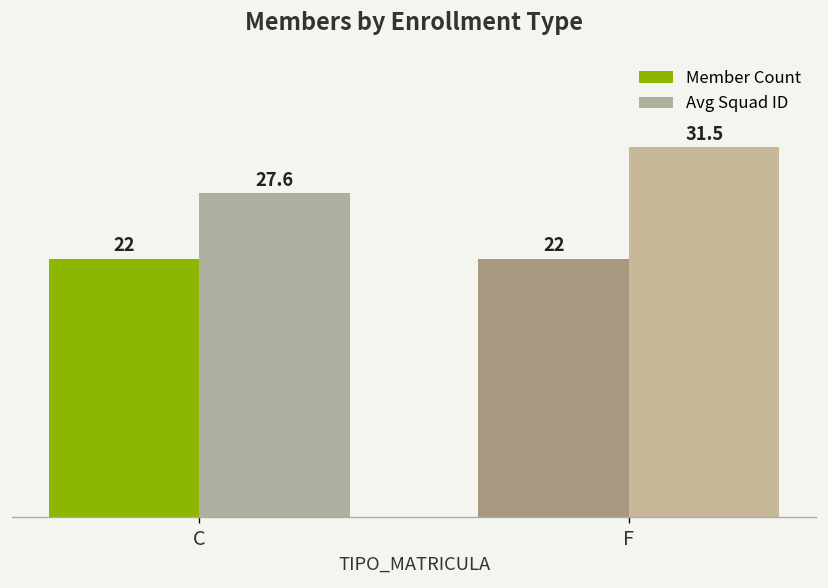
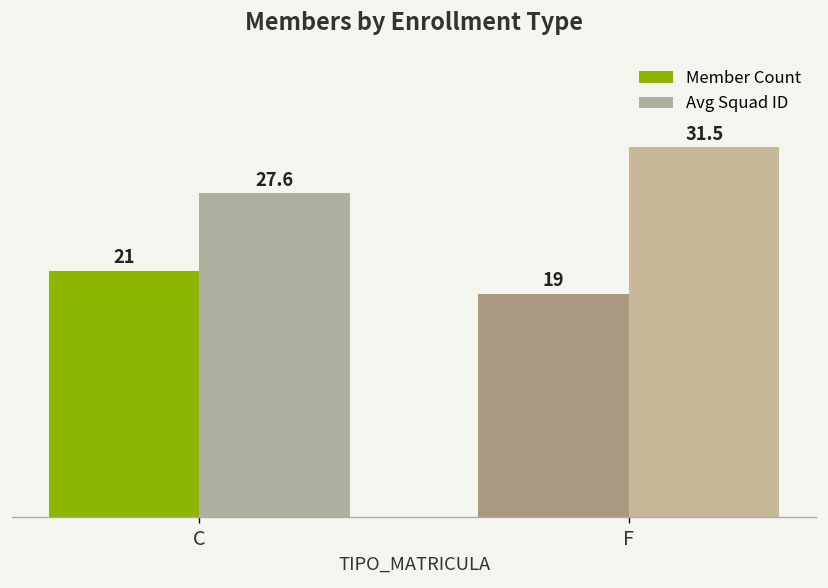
  {
    "Member Count": {
-     "C": 22,
-     "F": 22
+     "C": 21,
+     "F": 19
    },
    "Avg Squad ID": {
      "C": 27.6,
      "F": 31.5
    }
  }
